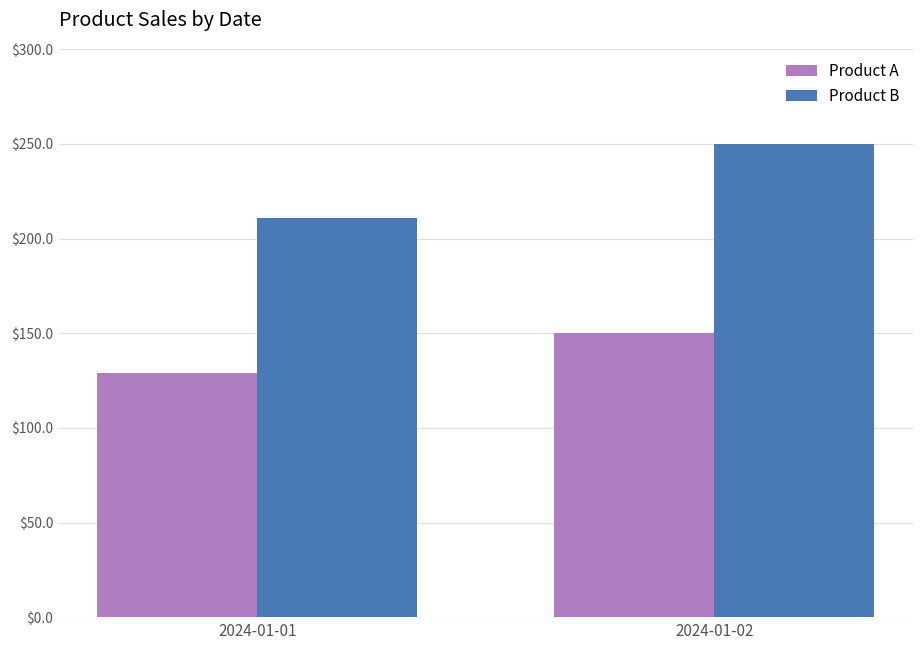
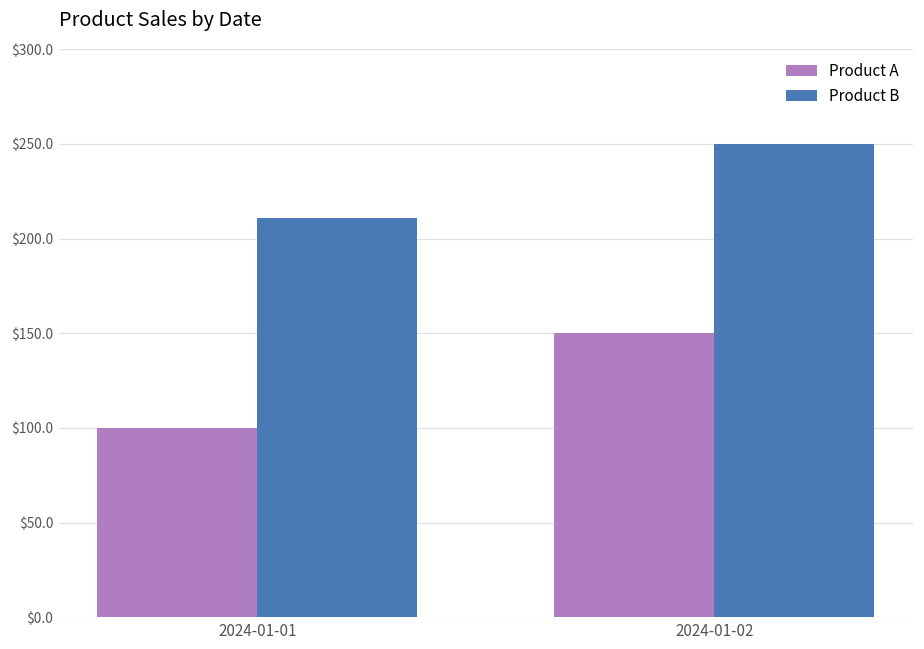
  {
    "Product A": {
-     "2024-01-01": "$129",
+     "2024-01-01": "$100",
      "2024-01-02": "$150"
    },
    "Product B": {
      "2024-01-01": "$211",
      "2024-01-02": "$250"
    }
  }
